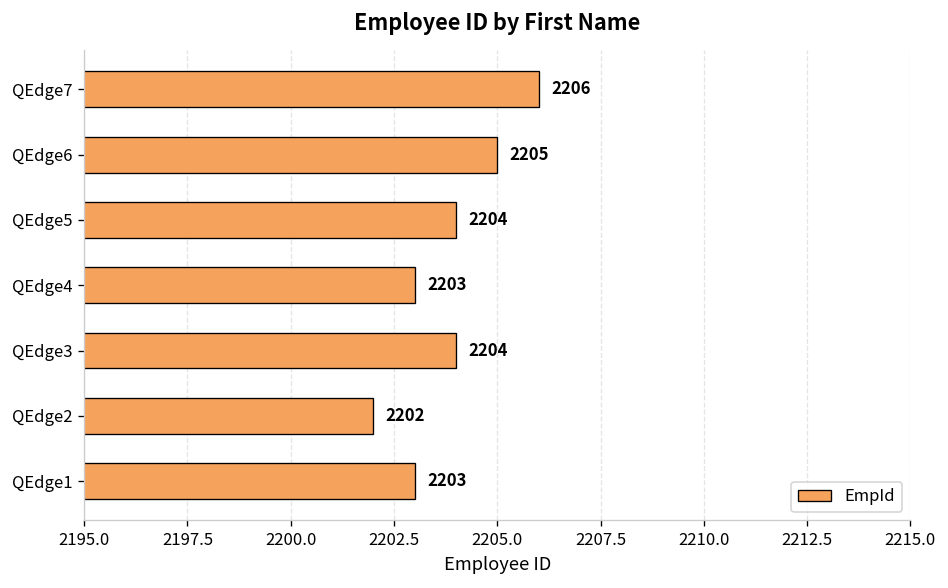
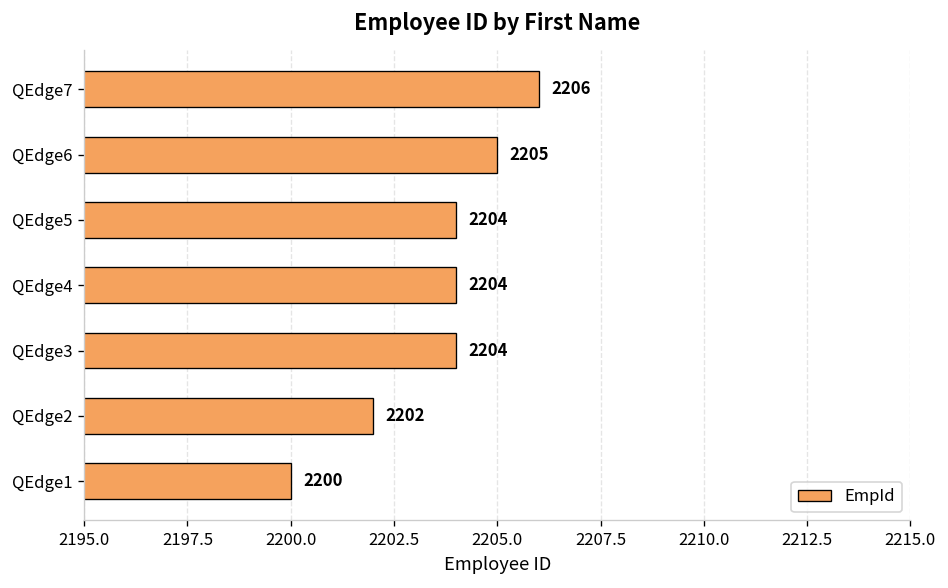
  {
    "QEdge7": 2206,
    "QEdge6": 2205,
    "QEdge5": 2204,
-   "QEdge4": 2203,
+   "QEdge4": 2204,
    "QEdge3": 2204,
    "QEdge2": 2202,
-   "QEdge1": 2203
+   "QEdge1": 2200
  }
